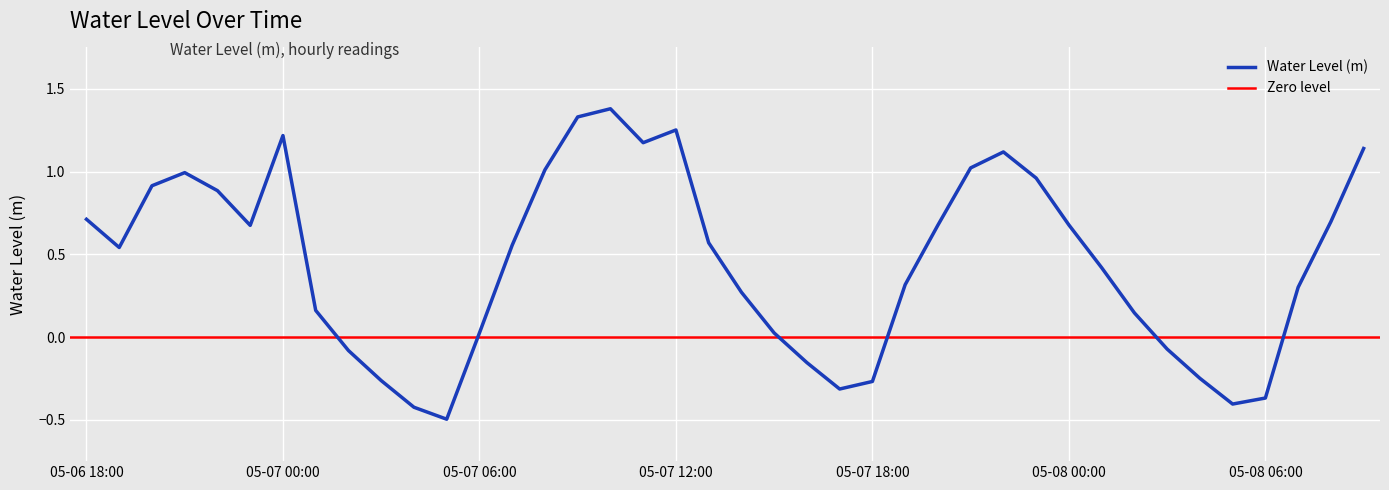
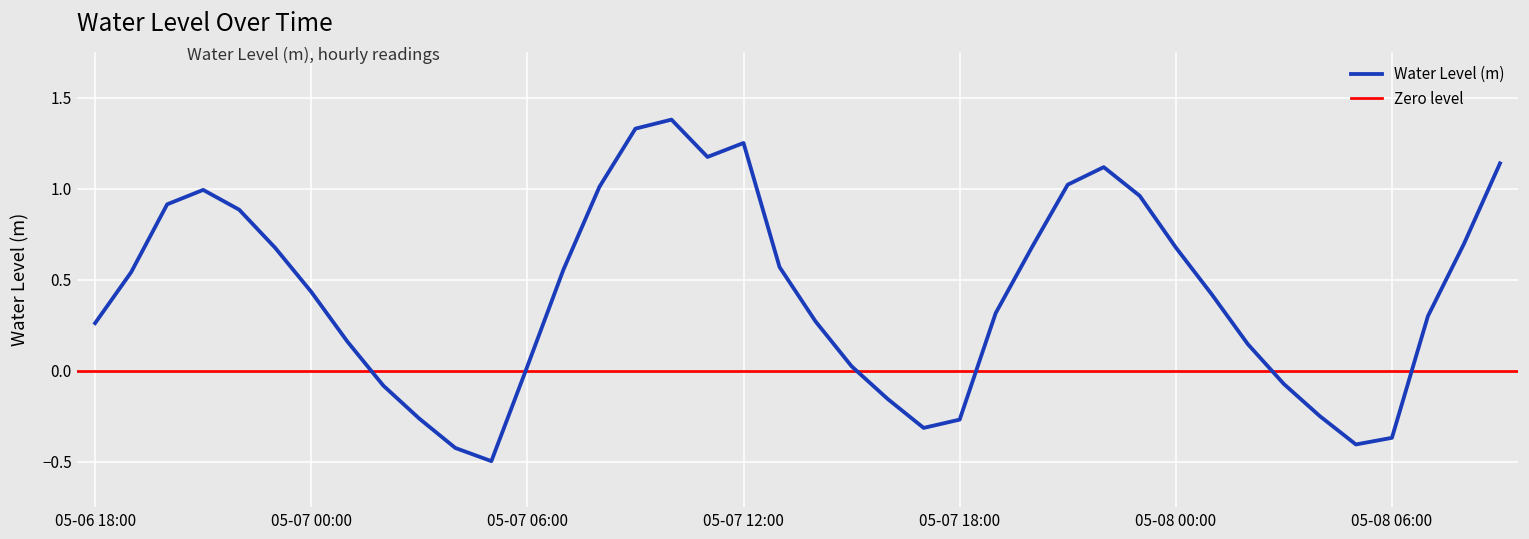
  {
-   "05-06 18:00": 0.71,
-   "05-07 00:00": 1.22,
+   "05-06 18:00": 0.26,
+   "05-07 00:00": 0.43,
    "05-07 06:00": 0.02,
    "05-07 12:00": 1.25,
    "05-07 18:00": -0.27,
    "05-08 00:00": 0.68,
    "05-08 06:00": -0.37
  }
